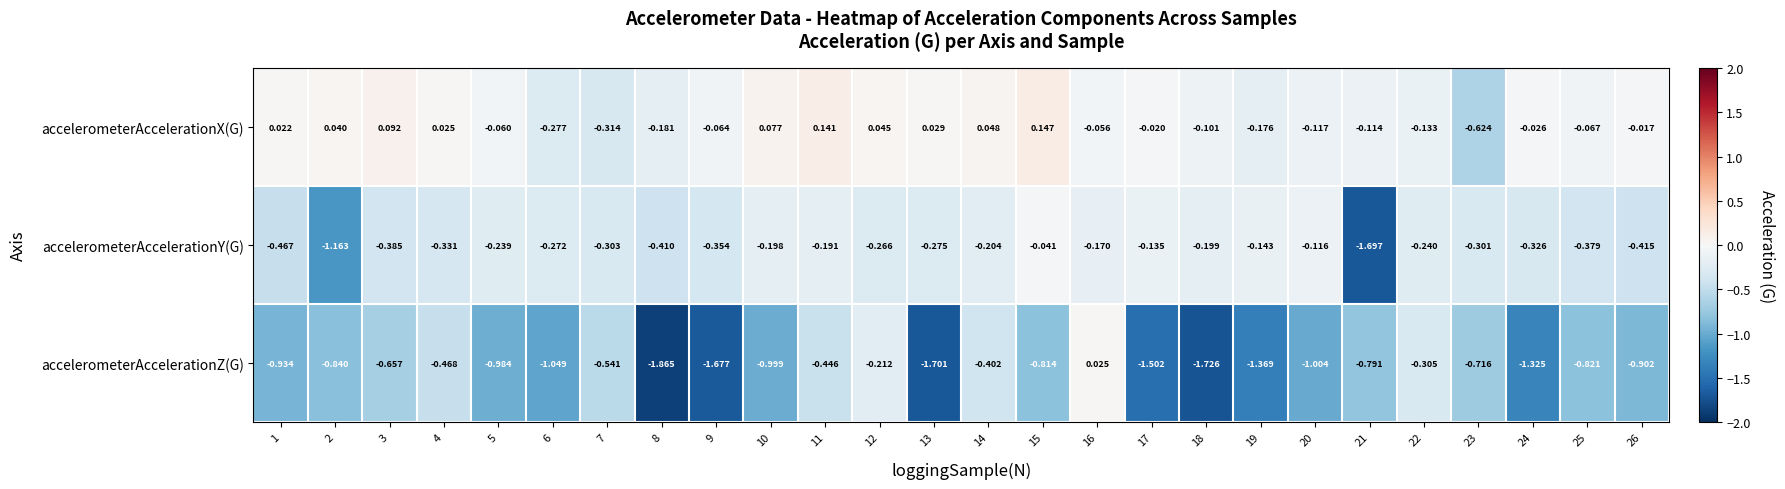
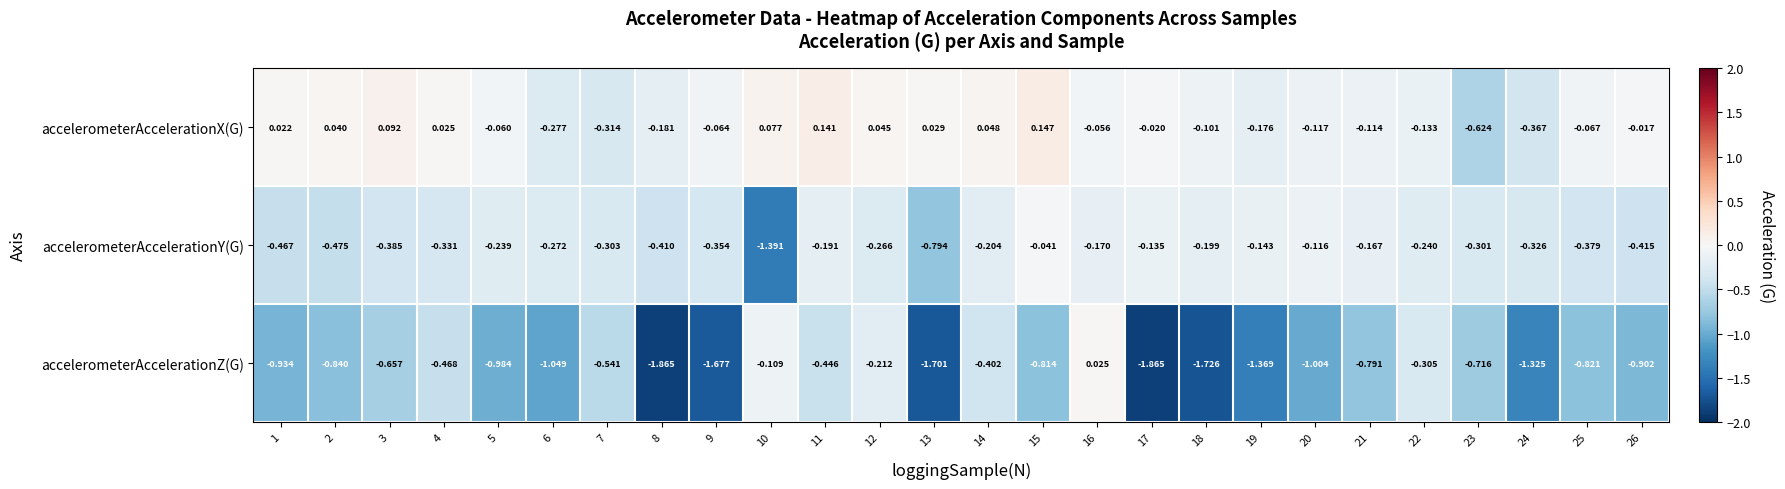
  {
    "accelerometerAccelerationX(G)": {
      "1": 0.022,
      "2": 0.040,
      "3": 0.092,
      "4": 0.025,
      "5": -0.060,
      "6": -0.277,
      "7": -0.314,
      "8": -0.181,
      "9": -0.064,
      "10": 0.077,
      "11": 0.141,
      "12": 0.045,
      "13": 0.029,
      "14": 0.048,
      "15": 0.147,
      "16": -0.056,
      "17": -0.020,
      "18": -0.101,
      "19": -0.176,
      "20": -0.117,
      "21": -0.114,
      "22": -0.133,
      "23": -0.624,
-     "24": -0.026,
+     "24": -0.367,
      "25": -0.067,
      "26": -0.017
    },
    "accelerometerAccelerationY(G)": {
      "1": -0.467,
-     "2": -1.163,
+     "2": -0.475,
      "3": -0.385,
      "4": -0.331,
      "5": -0.239,
      "6": -0.272,
      "7": -0.303,
      "8": -0.410,
      "9": -0.354,
-     "10": -0.198,
+     "10": -1.391,
      "11": -0.191,
      "12": -0.266,
-     "13": -0.275,
+     "13": -0.794,
      "14": -0.204,
      "15": -0.041,
      "16": -0.170,
      "17": -0.135,
      "18": -0.199,
      "19": -0.143,
      "20": -0.116,
-     "21": -1.697,
+     "21": -0.167,
      "22": -0.240,
      "23": -0.301,
      "24": -0.326,
      "25": -0.379,
      "26": -0.415
    },
    "accelerometerAccelerationZ(G)": {
      "1": -0.934,
      "2": -0.840,
      "3": -0.657,
      "4": -0.468,
      "5": -0.984,
      "6": -1.049,
      "7": -0.541,
      "8": -1.865,
      "9": -1.677,
-     "10": -0.999,
+     "10": -0.109,
      "11": -0.446,
      "12": -0.212,
      "13": -1.701,
      "14": -0.402,
      "15": -0.814,
      "16": 0.025,
-     "17": -1.502,
+     "17": -1.865,
      "18": -1.726,
      "19": -1.369,
      "20": -1.004,
      "21": -0.791,
      "22": -0.305,
      "23": -0.716,
      "24": -1.325,
      "25": -0.821,
      "26": -0.902
    }
  }
